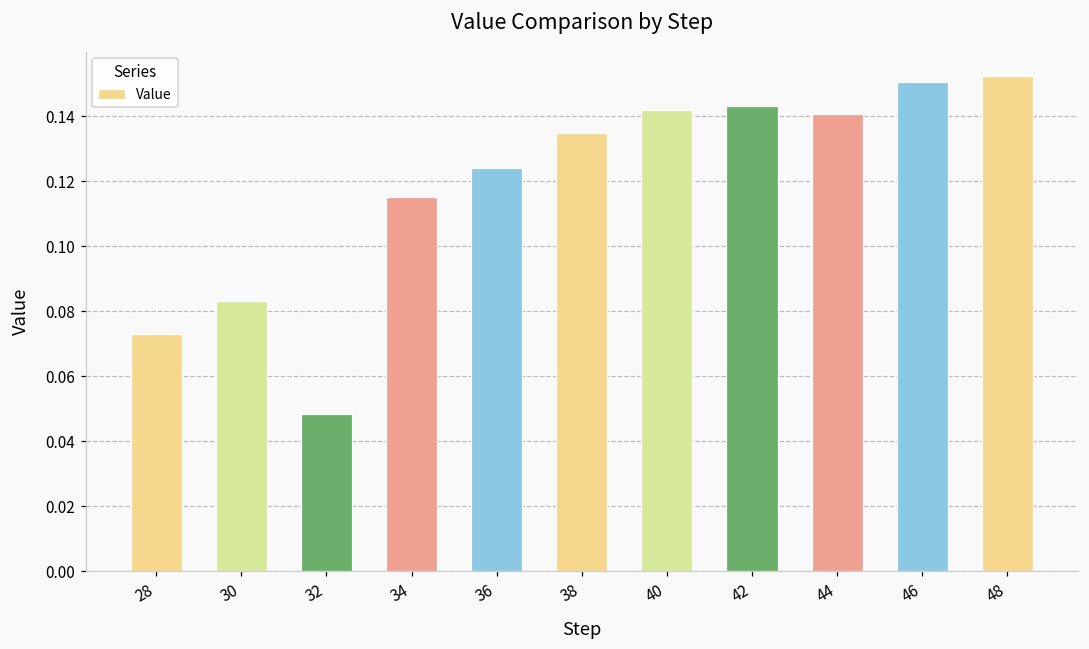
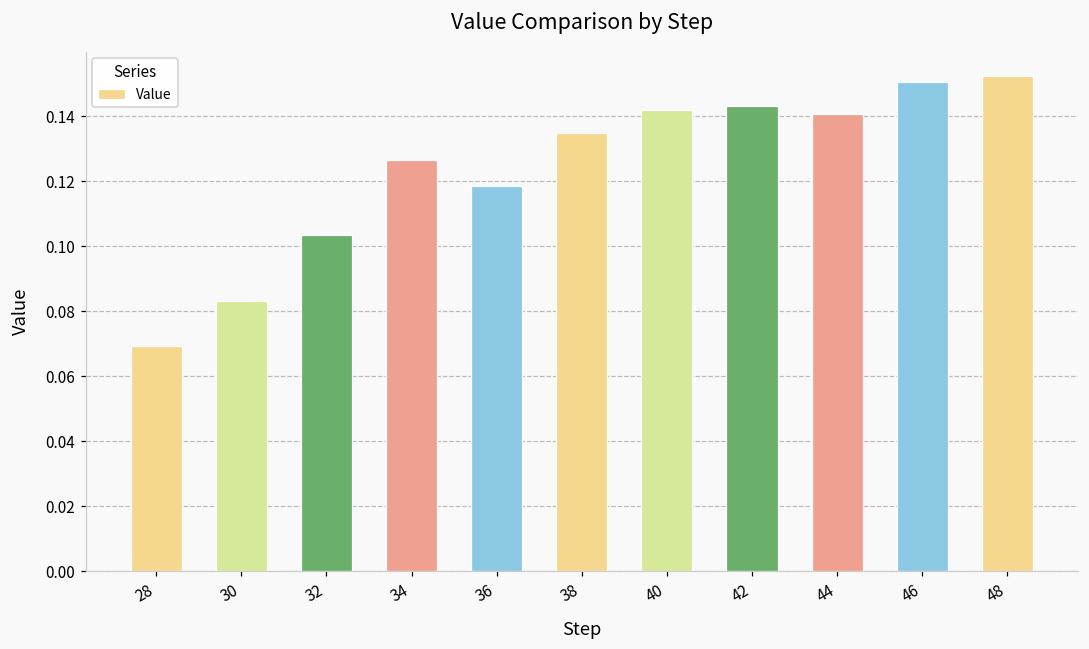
  {
-   "28": 0.073,
+   "28": 0.069,
    "30": 0.083,
-   "32": 0.048,
-   "34": 0.115,
-   "36": 0.124,
+   "32": 0.103,
+   "34": 0.127,
+   "36": 0.118,
    "38": 0.135,
    "40": 0.142,
    "42": 0.143,
    "44": 0.141,
    "46": 0.151,
    "48": 0.152
  }
